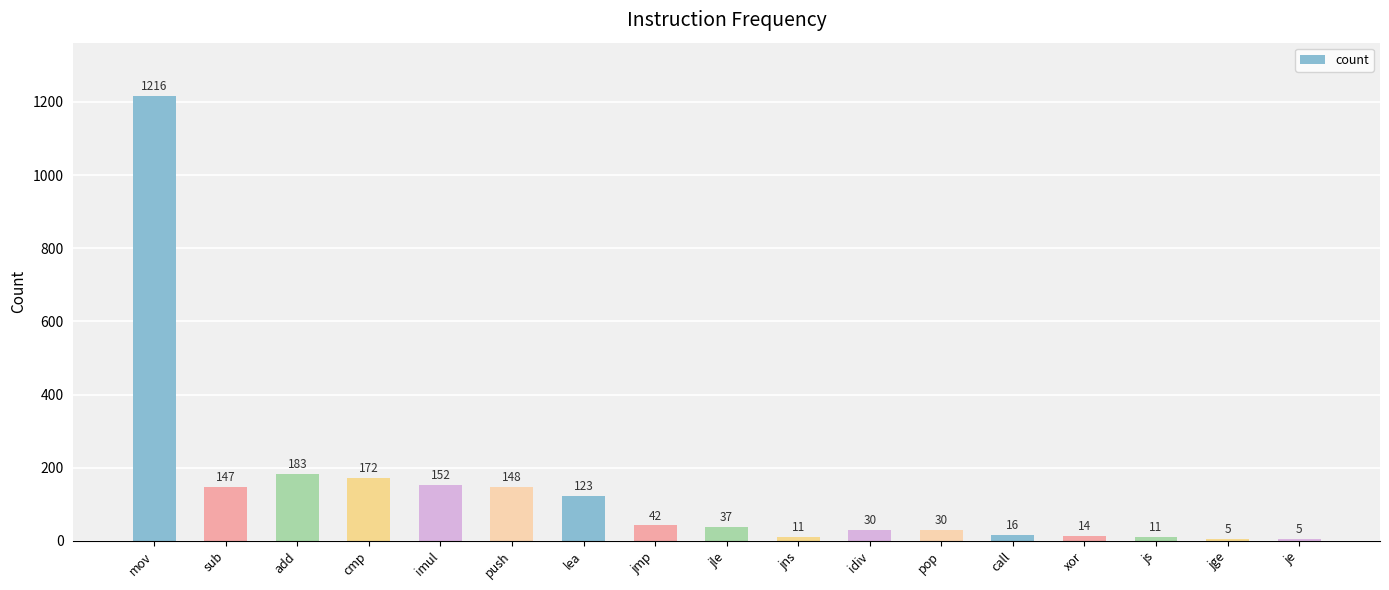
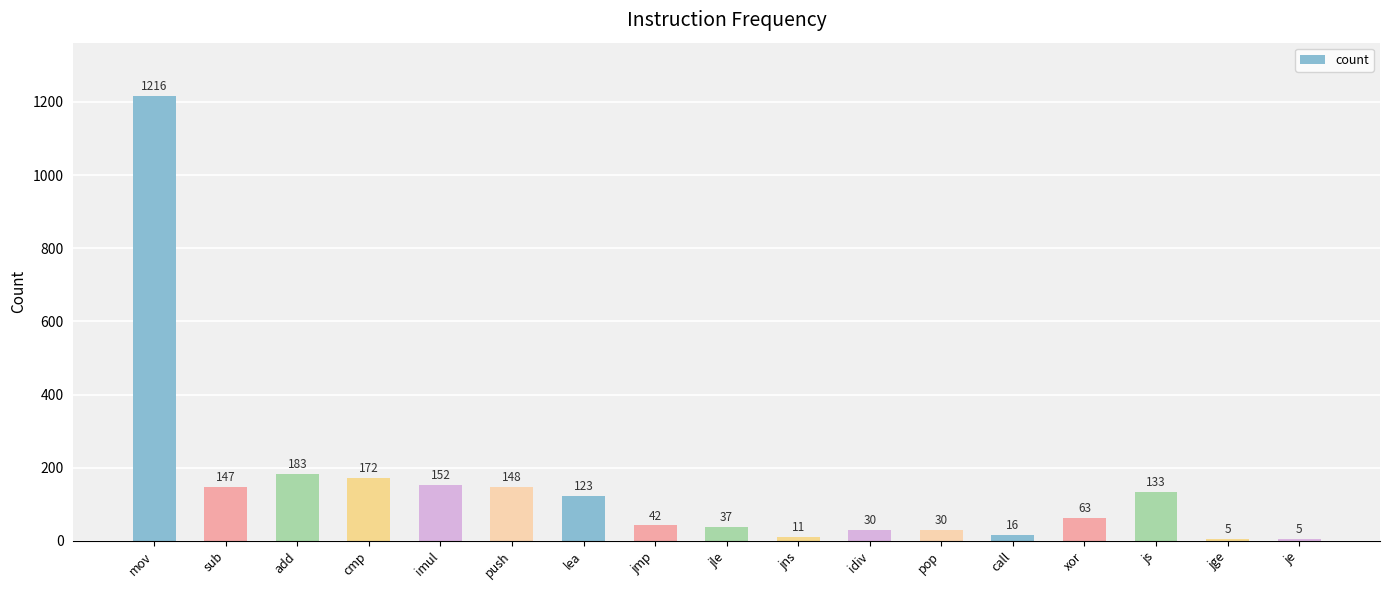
  {
    "mov": 1216,
    "sub": 147,
    "add": 183,
    "cmp": 172,
    "imul": 152,
    "push": 148,
    "lea": 123,
    "jmp": 42,
    "jle": 37,
    "jns": 11,
    "idiv": 30,
    "pop": 30,
    "call": 16,
-   "xor": 14,
-   "js": 11,
+   "xor": 63,
+   "js": 133,
    "jge": 5,
    "je": 5
  }
